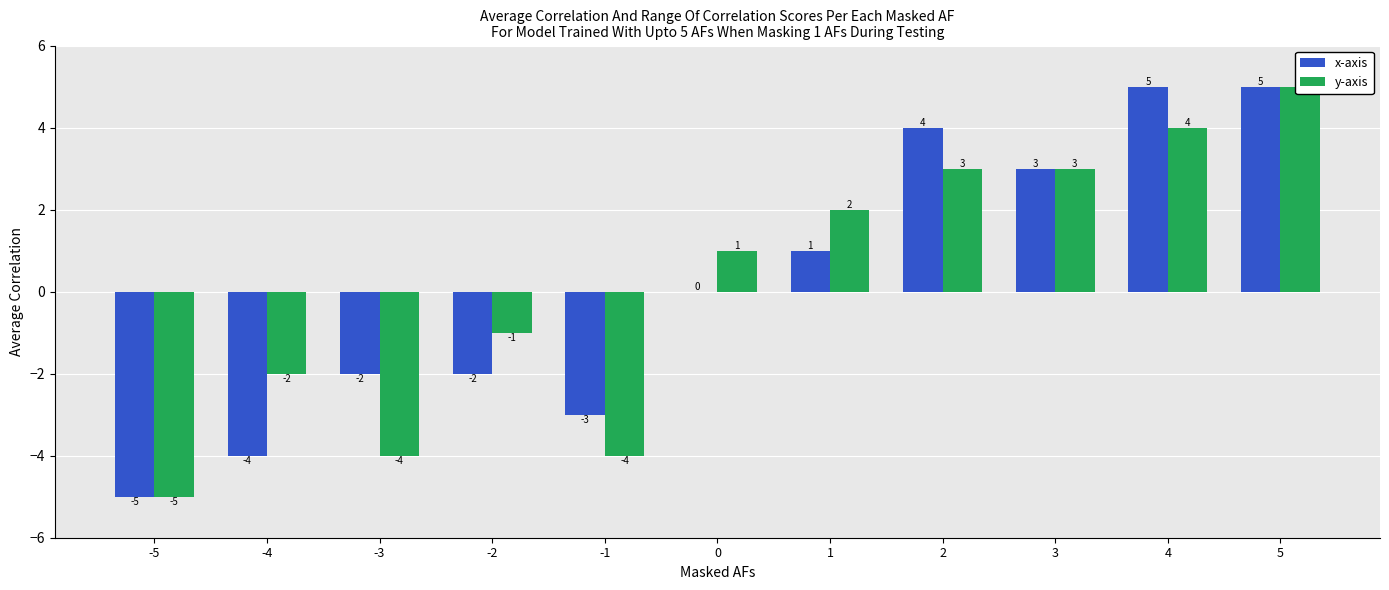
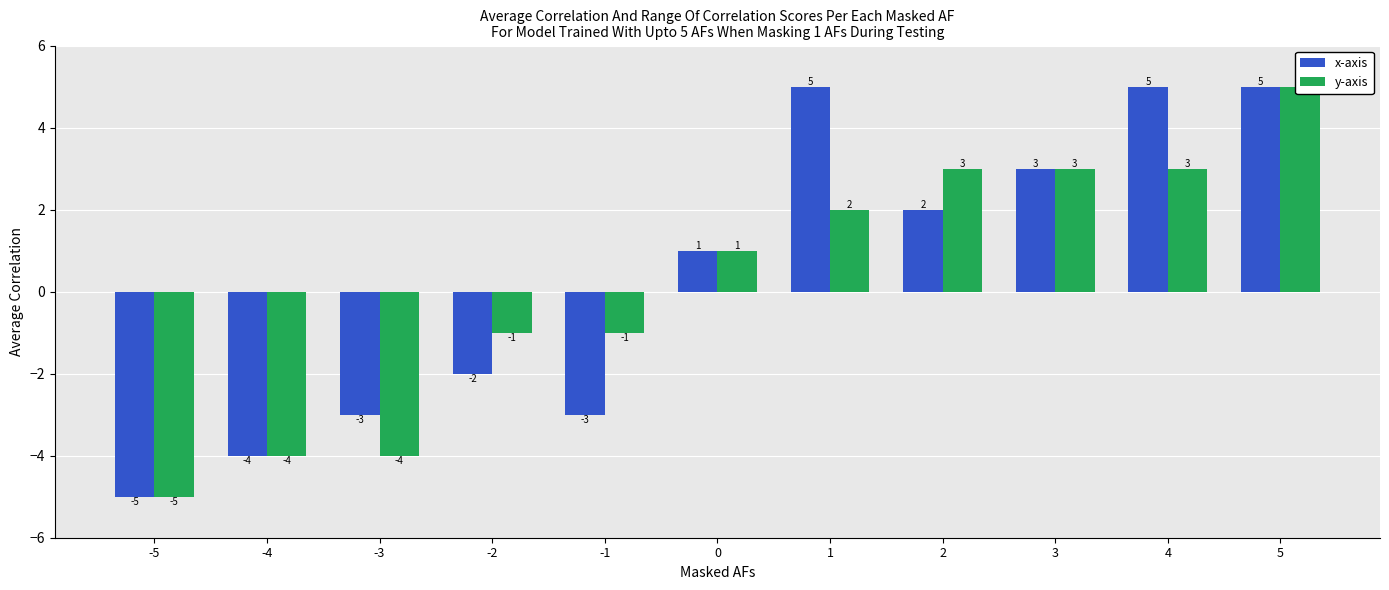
  {
    "x-axis": {
      "-5": -5,
      "-4": -4,
-     "-3": -2,
+     "-3": -3,
      "-2": -2,
      "-1": -3,
-     "0": 0,
-     "1": 1,
-     "2": 4,
+     "0": 1,
+     "1": 5,
+     "2": 2,
      "3": 3,
      "4": 5,
      "5": 5
    },
    "y-axis": {
      "-5": -5,
-     "-4": -2,
+     "-4": -4,
      "-3": -4,
      "-2": -1,
-     "-1": -4,
+     "-1": -1,
      "0": 1,
      "1": 2,
      "2": 3,
      "3": 3,
-     "4": 4
+     "4": 3
    }
  }
